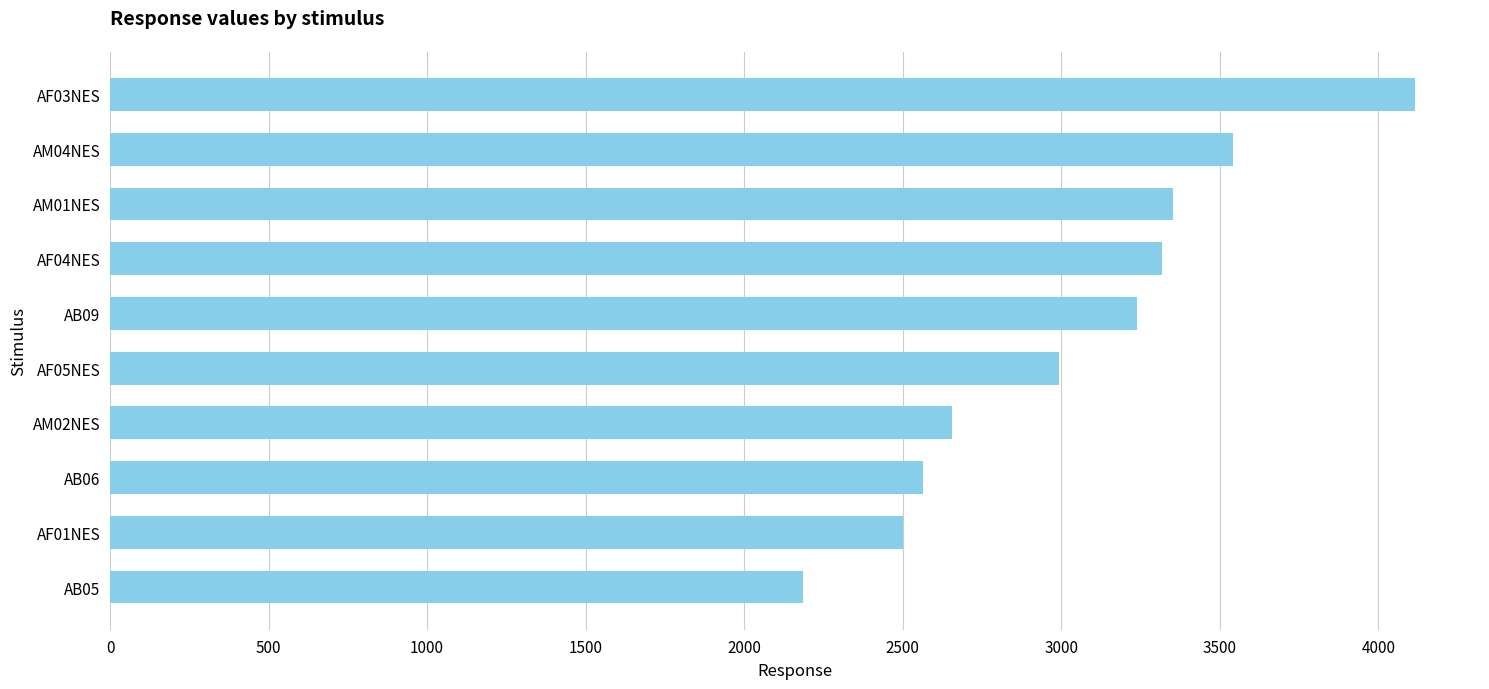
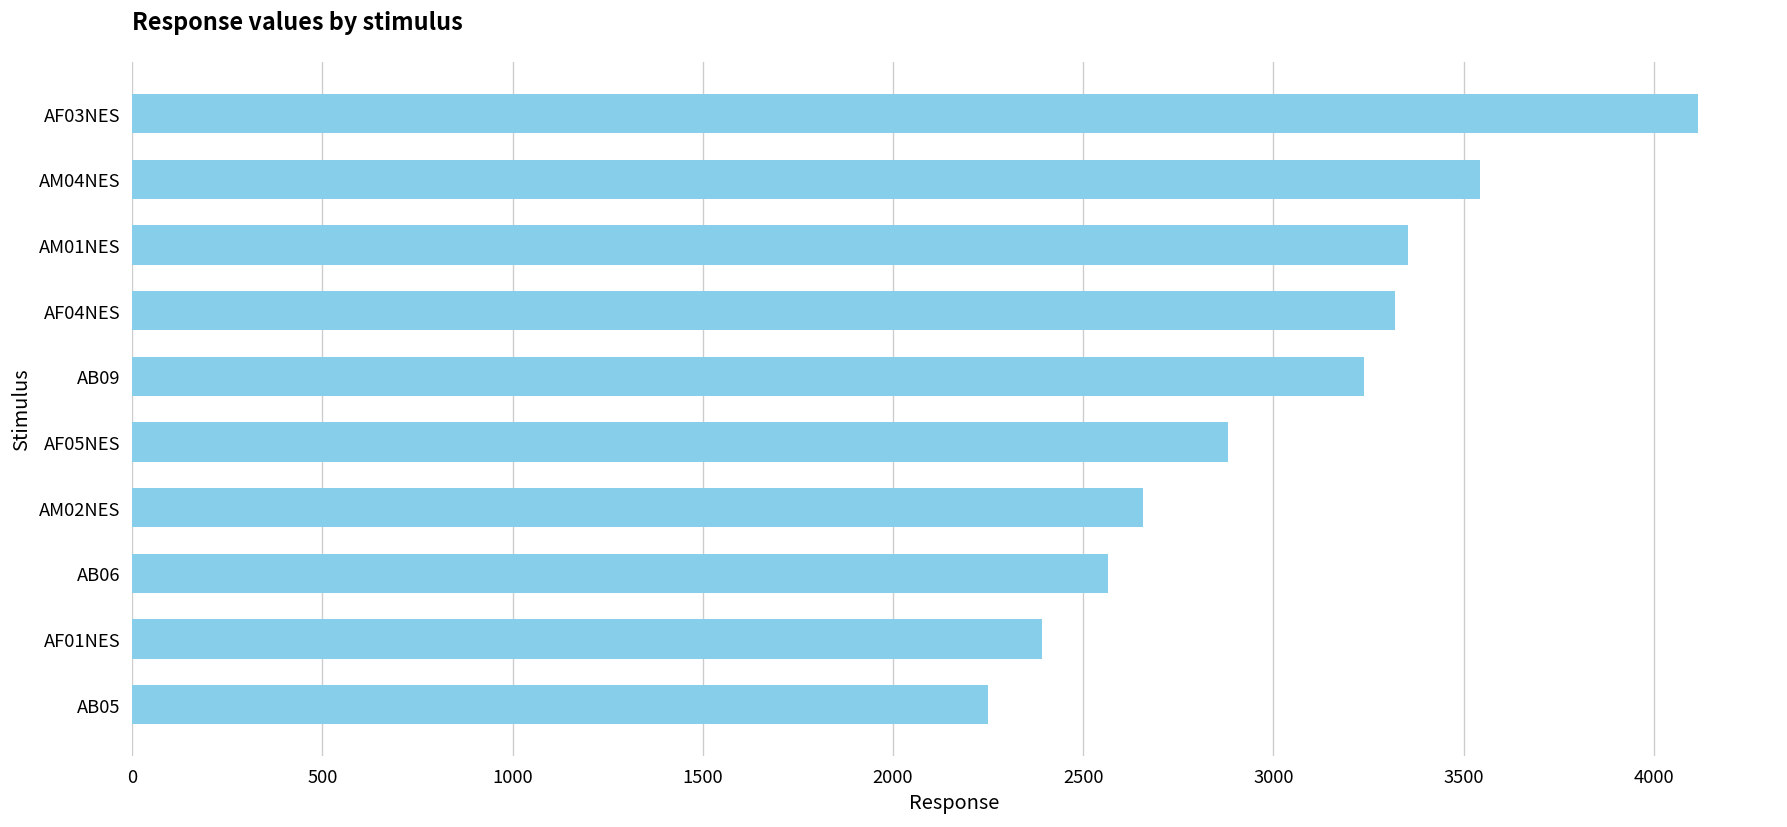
  {
    "AF03NES": 4120,
    "AM04NES": 3540,
    "AM01NES": 3350,
    "AF04NES": 3320,
    "AB09": 3240,
-   "AF05NES": 2990,
+   "AF05NES": 2880,
    "AM02NES": 2660,
    "AB06": 2560,
-   "AF01NES": 2500,
-   "AB05": 2180
+   "AF01NES": 2390,
+   "AB05": 2250
  }
